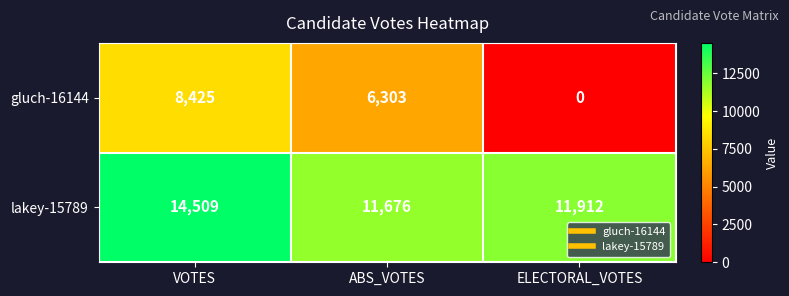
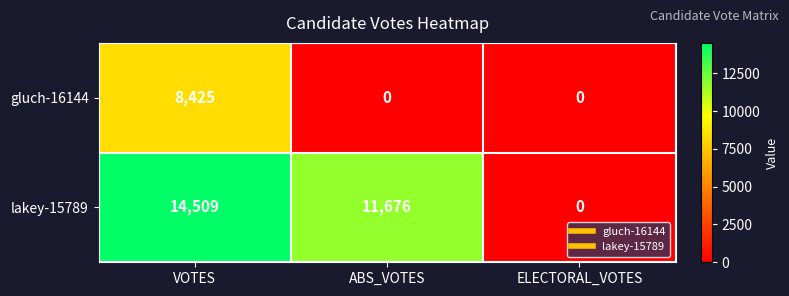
  {
    "gluch-16144": {
      "VOTES": "8,425",
-     "ABS_VOTES": "6,303",
+     "ABS_VOTES": "0",
      "ELECTORAL_VOTES": "0"
    },
    "lakey-15789": {
      "VOTES": "14,509",
      "ABS_VOTES": "11,676",
-     "ELECTORAL_VOTES": "11,912"
+     "ELECTORAL_VOTES": "0"
    }
  }
